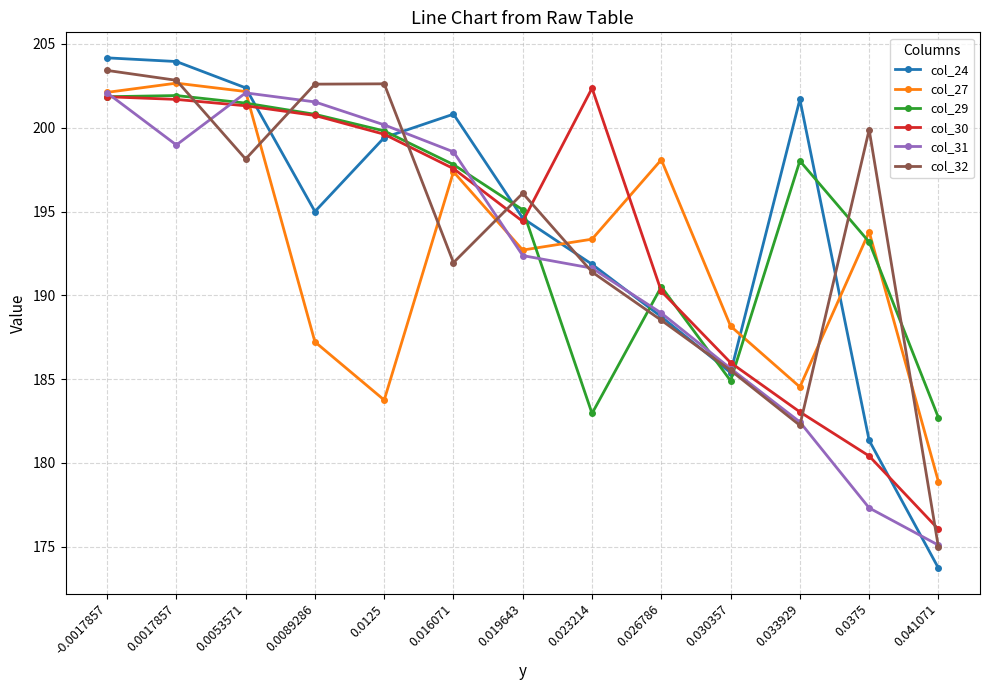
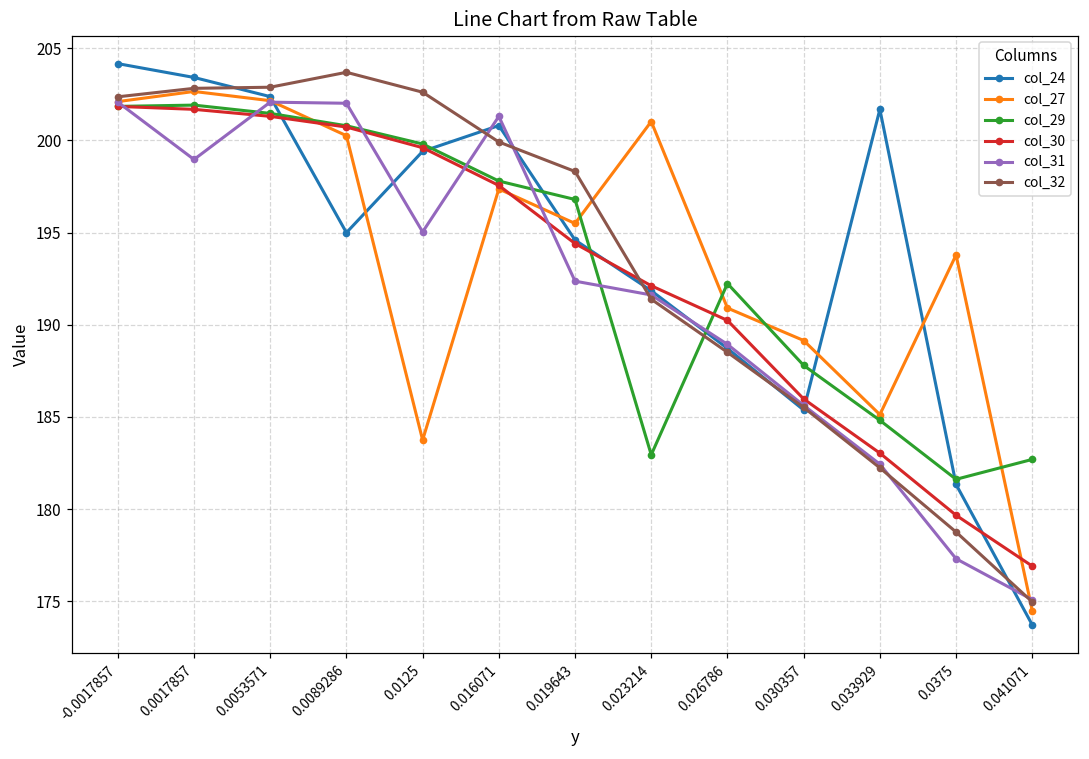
  {
    "col_24": {
      "-0.0017857": 204.2,
-     "0.0017857": 204.0,
+     "0.0017857": 203.4,
      "0.0053571": 202.4,
      "0.0089286": 195.0,
      "0.0125": 199.4,
      "0.016071": 200.8,
      "0.019643": 194.6,
      "0.023214": 191.9,
      "0.026786": 188.7,
      "0.033929": 201.7,
      "0.0375": 181.3,
      "0.041071": 173.7
    },
    "col_27": {
      "0.0017857": 202.7,
-     "0.0089286": 187.2,
+     "0.0089286": 200.3,
      "0.0125": 183.8,
      "0.016071": 197.4,
-     "0.019643": 192.7,
-     "0.023214": 193.4,
-     "0.026786": 198.1,
-     "0.030357": 188.2,
-     "0.033929": 184.5,
+     "0.019643": 195.5,
+     "0.023214": 201.0,
+     "0.026786": 190.9,
+     "0.030357": 189.2,
+     "0.033929": 185.1,
      "0.0375": 193.8,
-     "0.041071": 178.9
+     "0.041071": 174.5
    },
    "col_29": {
      "0.0017857": 201.9,
      "0.0053571": 201.5,
      "0.0125": 199.8,
      "0.016071": 197.8,
-     "0.019643": 195.1,
+     "0.019643": 196.8,
      "0.023214": 183.0,
-     "0.026786": 190.5,
-     "0.030357": 184.9,
-     "0.033929": 198.0,
-     "0.0375": 193.2,
+     "0.026786": 192.2,
+     "0.030357": 187.8,
+     "0.033929": 184.8,
+     "0.0375": 181.6,
      "0.041071": 182.7
    },
    "col_30": {
      "0.0017857": 201.7,
      "0.0053571": 201.3,
      "0.0125": 199.6,
      "0.016071": 197.6,
      "0.019643": 194.4,
-     "0.023214": 202.4,
+     "0.023214": 192.1,
      "0.026786": 190.2,
      "0.030357": 186.0,
      "0.033929": 183.0,
-     "0.0375": 180.4,
-     "0.041071": 176.0
+     "0.0375": 179.7,
+     "0.041071": 176.9
    },
    "col_31": {
      "0.0017857": 199.0,
-     "0.0089286": 201.5,
-     "0.0125": 200.2,
-     "0.016071": 198.6,
+     "0.0089286": 202.0,
+     "0.0125": 195.0,
+     "0.016071": 201.3,
      "0.019643": 192.4,
      "0.023214": 191.6,
      "0.026786": 188.9,
      "0.033929": 182.4,
      "0.0375": 177.3
    },
    "col_32": {
-     "-0.0017857": 203.4,
+     "-0.0017857": 202.4,
      "0.0017857": 202.8,
-     "0.0053571": 198.1,
-     "0.0089286": 202.6,
+     "0.0053571": 202.9,
+     "0.0089286": 203.7,
      "0.0125": 202.6,
-     "0.016071": 192.0,
-     "0.019643": 196.1,
+     "0.016071": 199.9,
+     "0.019643": 198.3,
      "0.023214": 191.4,
      "0.026786": 188.5,
      "0.033929": 182.2,
-     "0.0375": 199.9
+     "0.0375": 178.8
    }
  }
